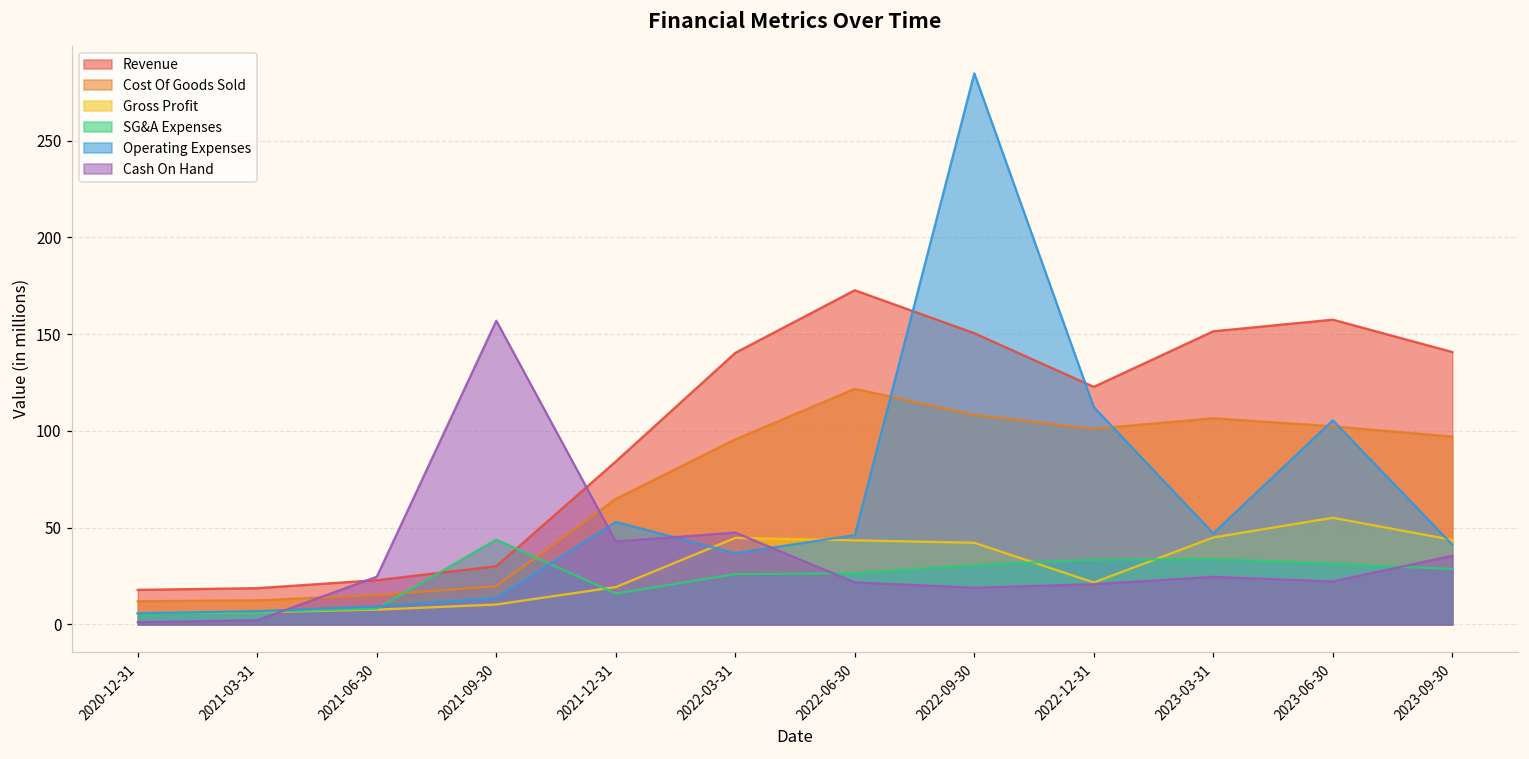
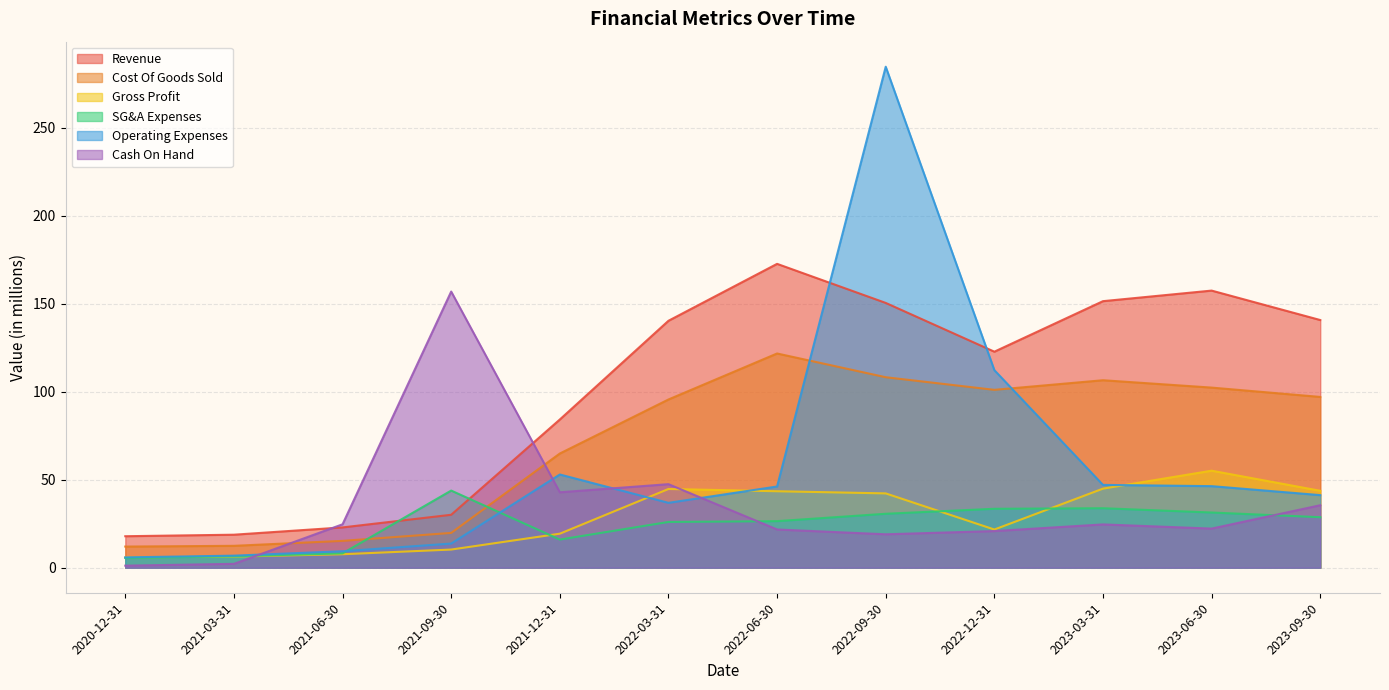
  {
    "Gross Profit": {
      "2021-09-30": 10,
      "2021-12-31": 19,
      "2022-03-31": 45,
      "2022-06-30": 43,
      "2022-09-30": 42,
      "2023-03-31": 45,
      "2023-06-30": 55,
      "2023-09-30": 44
    },
    "SG&A Expenses": {
      "2021-09-30": 44,
      "2021-12-31": 16,
      "2022-03-31": 26,
      "2022-06-30": 26,
      "2022-09-30": 31,
      "2022-12-31": 33,
      "2023-03-31": 34,
      "2023-06-30": 31,
      "2023-09-30": 29
    },
    "Operating Expenses": {
      "2021-09-30": 14,
      "2021-12-31": 53,
      "2022-03-31": 37,
      "2022-06-30": 46,
      "2022-09-30": 285,
      "2022-12-31": 112,
      "2023-03-31": 47,
-     "2023-06-30": 105,
+     "2023-06-30": 46,
      "2023-09-30": 41
    },
    "Cash On Hand": {
      "2020-12-31": 1,
      "2021-03-31": 2,
      "2021-06-30": 25,
      "2021-09-30": 157,
      "2021-12-31": 43,
      "2022-03-31": 47,
      "2022-06-30": 22,
      "2022-09-30": 19,
      "2023-03-31": 25,
      "2023-06-30": 22,
      "2023-09-30": 35
    }
  }
